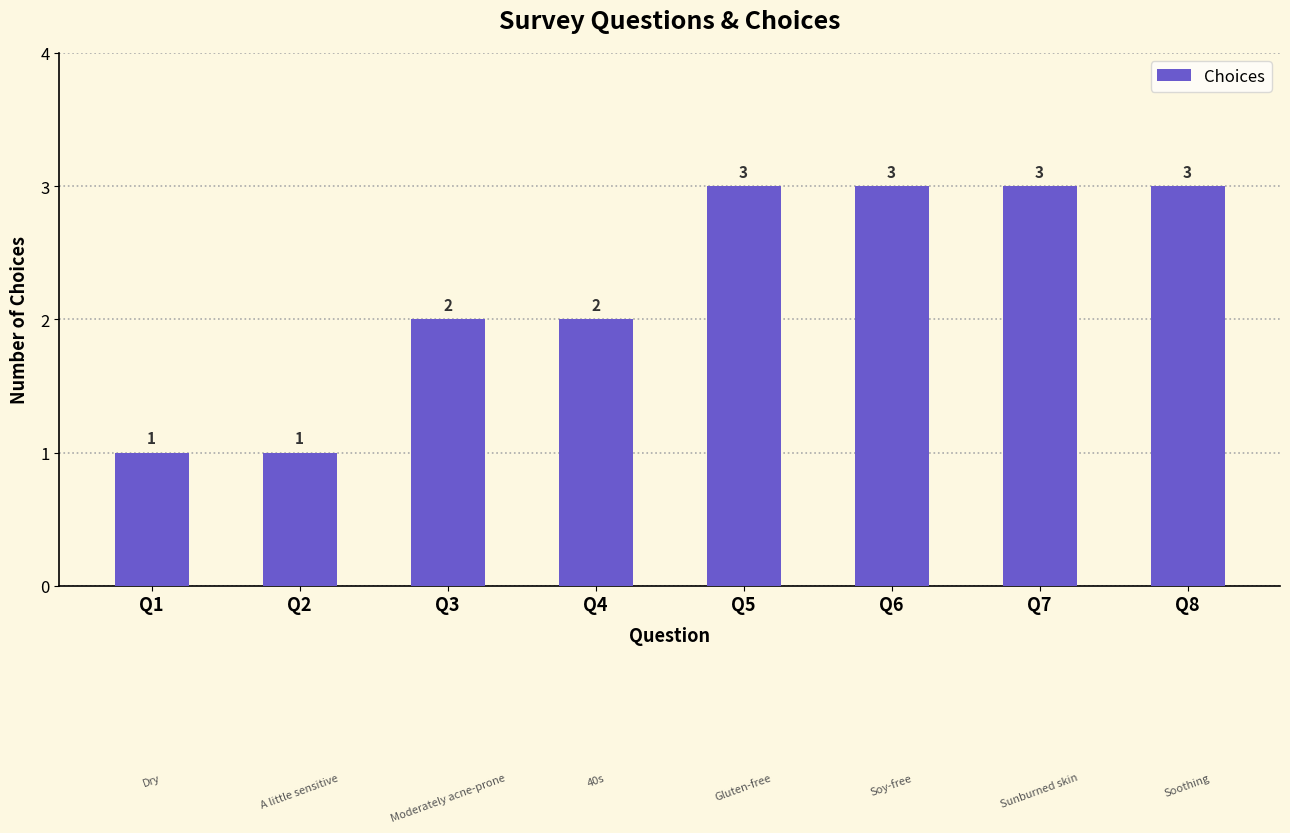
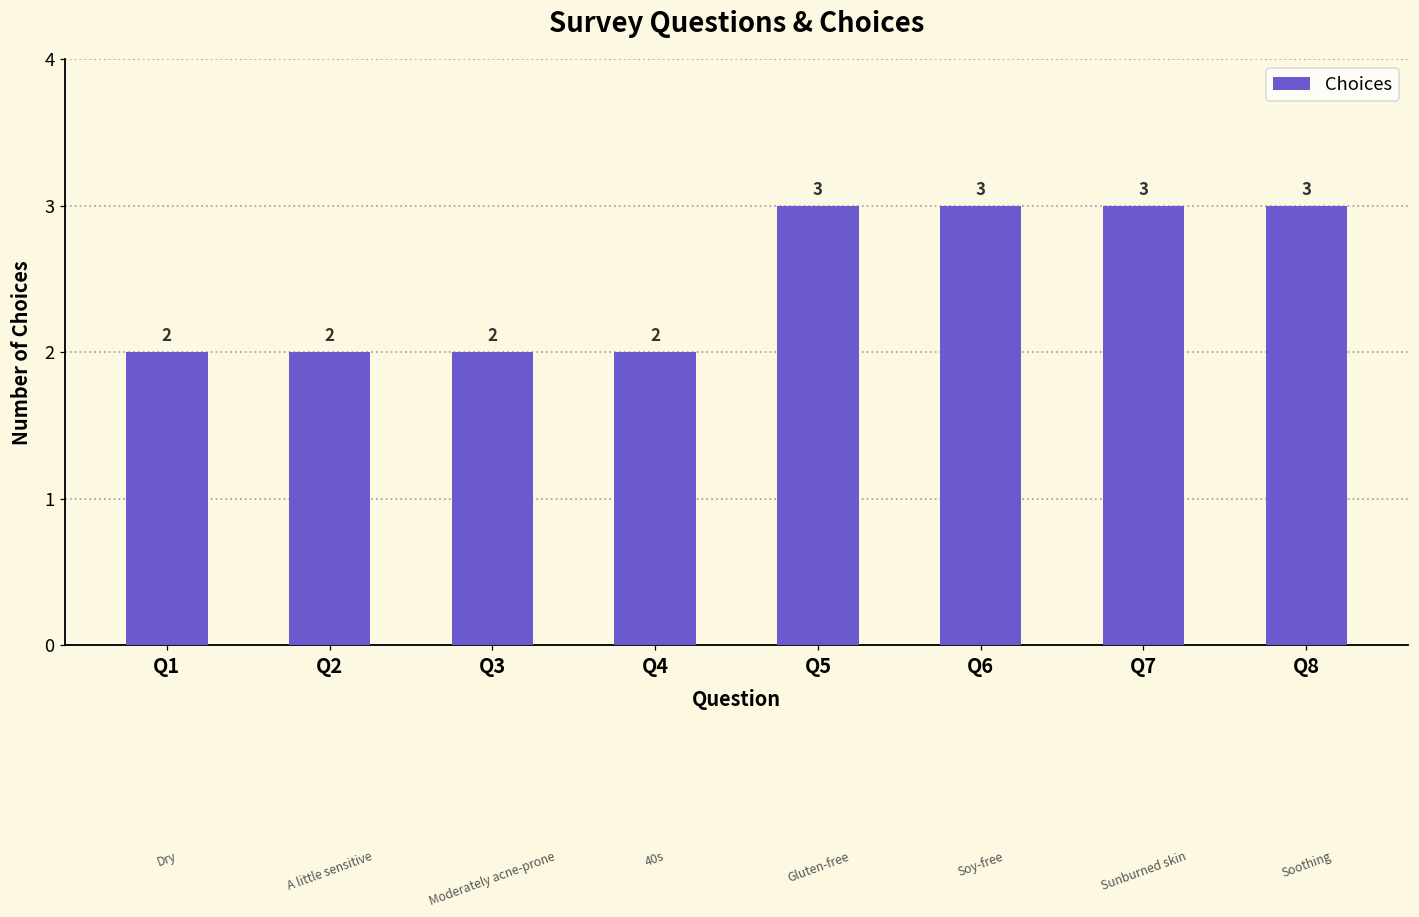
  {
-   "Q1": 1,
-   "Q2": 1,
+   "Q1": 2,
+   "Q2": 2,
    "Q3": 2,
    "Q4": 2,
    "Q5": 3,
    "Q6": 3,
    "Q7": 3,
    "Q8": 3
  }
